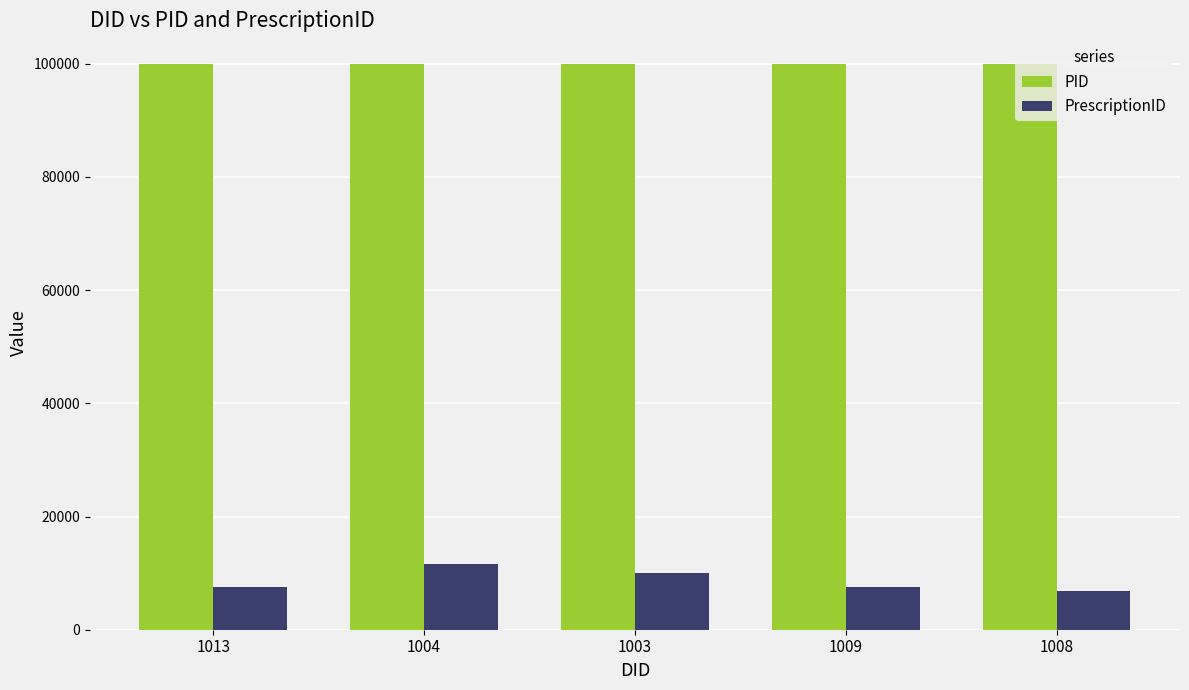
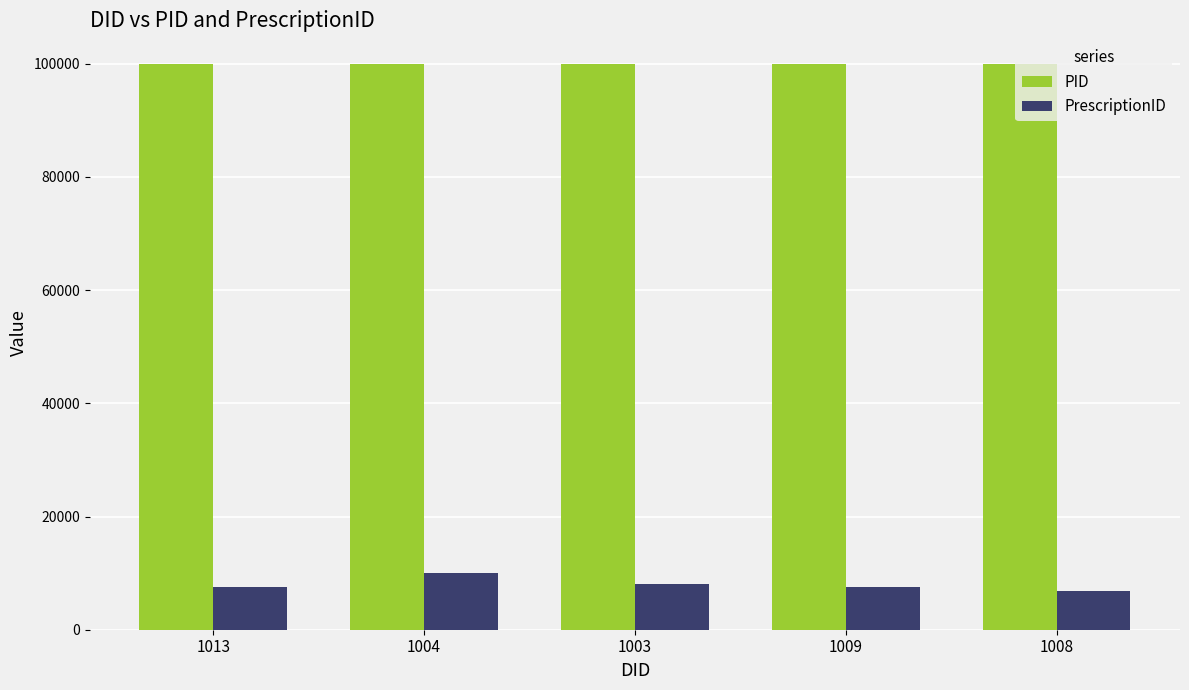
  {
    "PID": {
      "1013": 100000,
      "1004": 100000,
      "1003": 100000,
      "1009": 100000
    },
    "PrescriptionID": {
      "1013": 8000,
-     "1004": 12000,
-     "1003": 10000,
+     "1004": 10000,
+     "1003": 8000,
      "1009": 8000,
      "1008": 7000
    }
  }
